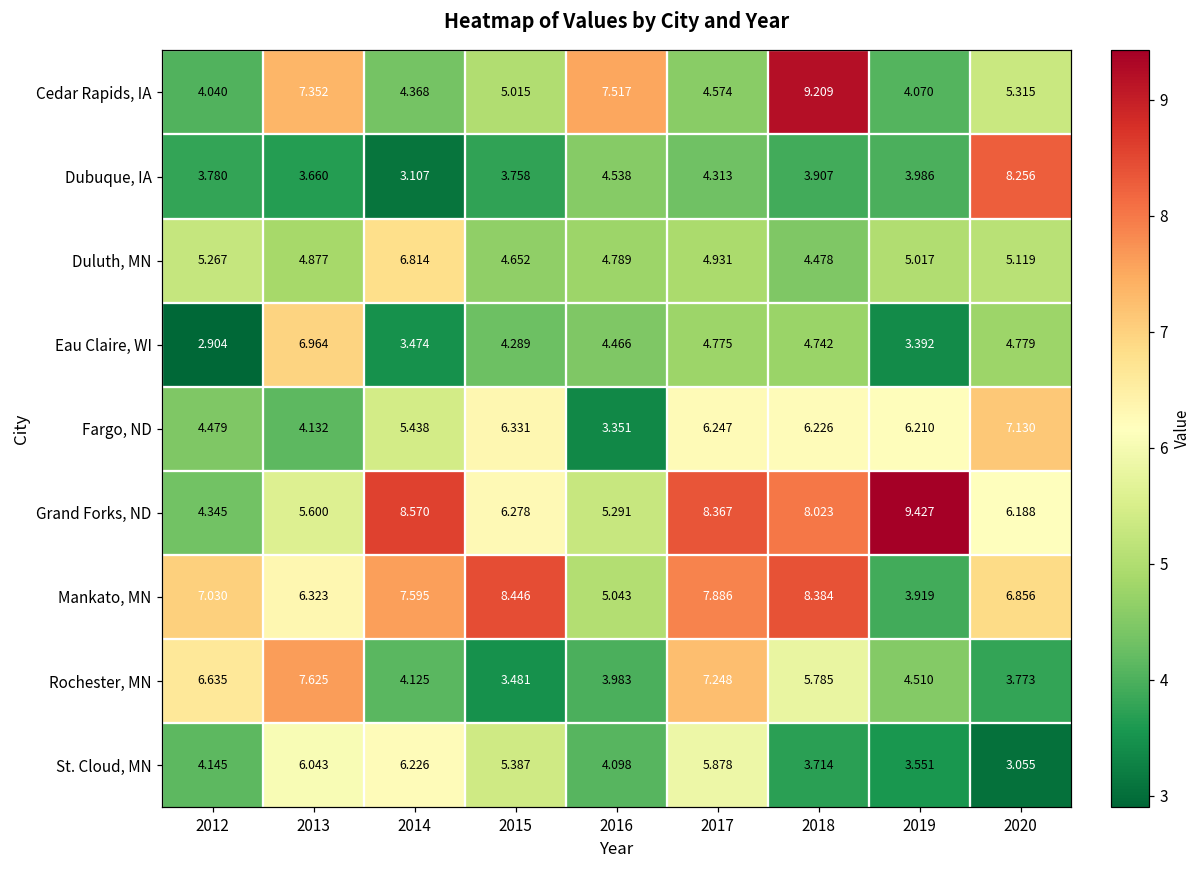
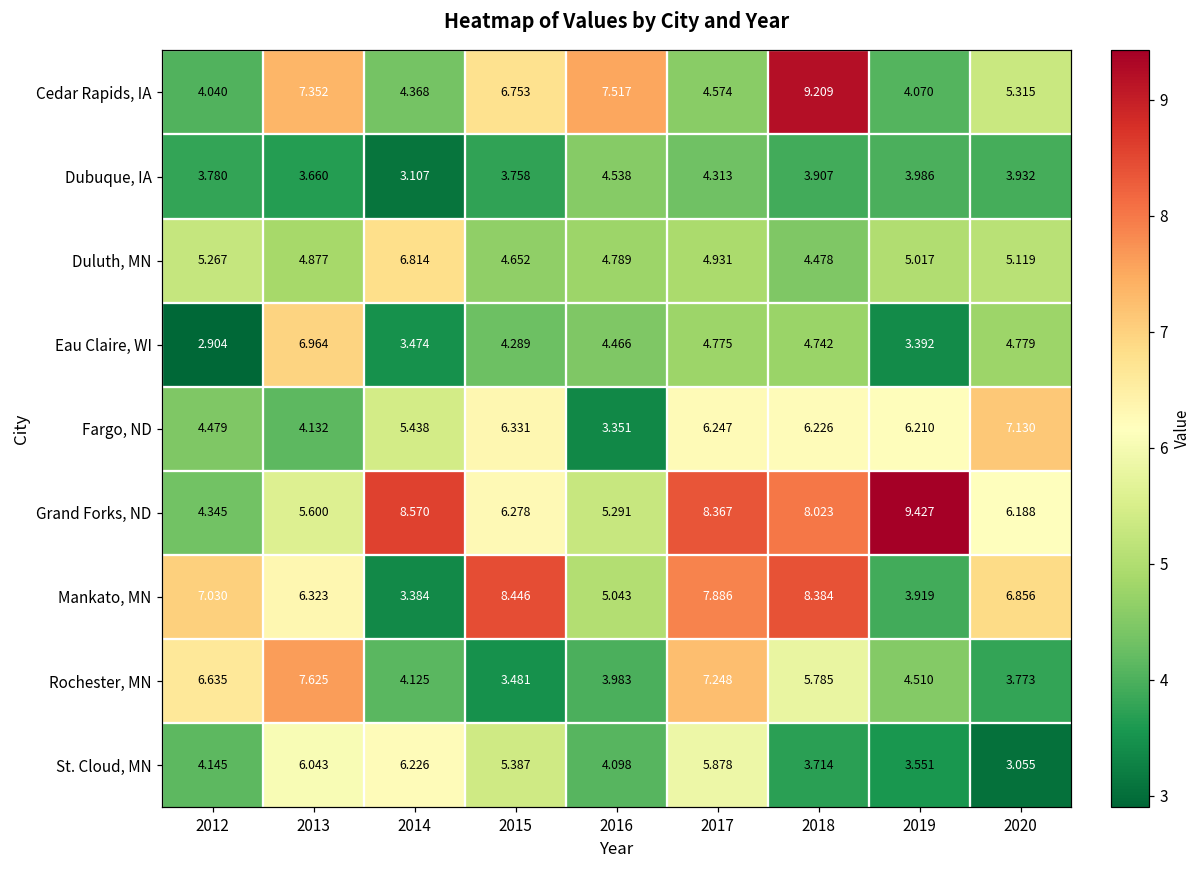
  {
    "Cedar Rapids, IA": {
      "2012": 4.040,
      "2013": 7.352,
      "2014": 4.368,
-     "2015": 5.015,
+     "2015": 6.753,
      "2016": 7.517,
      "2017": 4.574,
      "2018": 9.209,
      "2019": 4.070,
      "2020": 5.315
    },
    "Dubuque, IA": {
      "2012": 3.780,
      "2013": 3.660,
      "2014": 3.107,
      "2015": 3.758,
      "2016": 4.538,
      "2017": 4.313,
      "2018": 3.907,
      "2019": 3.986,
-     "2020": 8.256
+     "2020": 3.932
    },
    "Duluth, MN": {
      "2012": 5.267,
      "2013": 4.877,
      "2014": 6.814,
      "2015": 4.652,
      "2016": 4.789,
      "2017": 4.931,
      "2018": 4.478,
      "2019": 5.017,
      "2020": 5.119
    },
    "Eau Claire, WI": {
      "2012": 2.904,
      "2013": 6.964,
      "2014": 3.474,
      "2015": 4.289,
      "2016": 4.466,
      "2017": 4.775,
      "2018": 4.742,
      "2019": 3.392,
      "2020": 4.779
    },
    "Fargo, ND": {
      "2012": 4.479,
      "2013": 4.132,
      "2014": 5.438,
      "2015": 6.331,
      "2016": 3.351,
      "2017": 6.247,
      "2018": 6.226,
      "2019": 6.210,
      "2020": 7.130
    },
    "Grand Forks, ND": {
      "2012": 4.345,
      "2013": 5.600,
      "2014": 8.570,
      "2015": 6.278,
      "2016": 5.291,
      "2017": 8.367,
      "2018": 8.023,
      "2019": 9.427,
      "2020": 6.188
    },
    "Mankato, MN": {
      "2012": 7.030,
      "2013": 6.323,
-     "2014": 7.595,
+     "2014": 3.384,
      "2015": 8.446,
      "2016": 5.043,
      "2017": 7.886,
      "2018": 8.384,
      "2019": 3.919,
      "2020": 6.856
    },
    "Rochester, MN": {
      "2012": 6.635,
      "2013": 7.625,
      "2014": 4.125,
      "2015": 3.481,
      "2016": 3.983,
      "2017": 7.248,
      "2018": 5.785,
      "2019": 4.510,
      "2020": 3.773
    },
    "St. Cloud, MN": {
      "2012": 4.145,
      "2013": 6.043,
      "2014": 6.226,
      "2015": 5.387,
      "2016": 4.098,
      "2017": 5.878,
      "2018": 3.714,
      "2019": 3.551,
      "2020": 3.055
    }
  }
